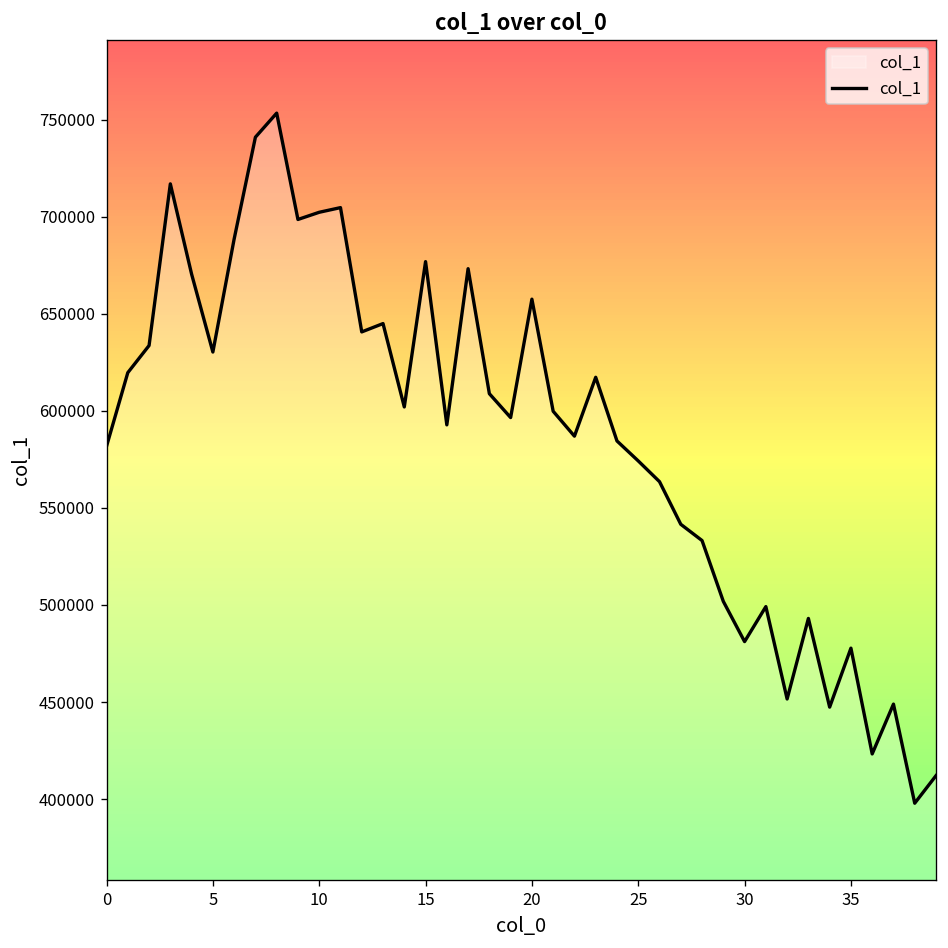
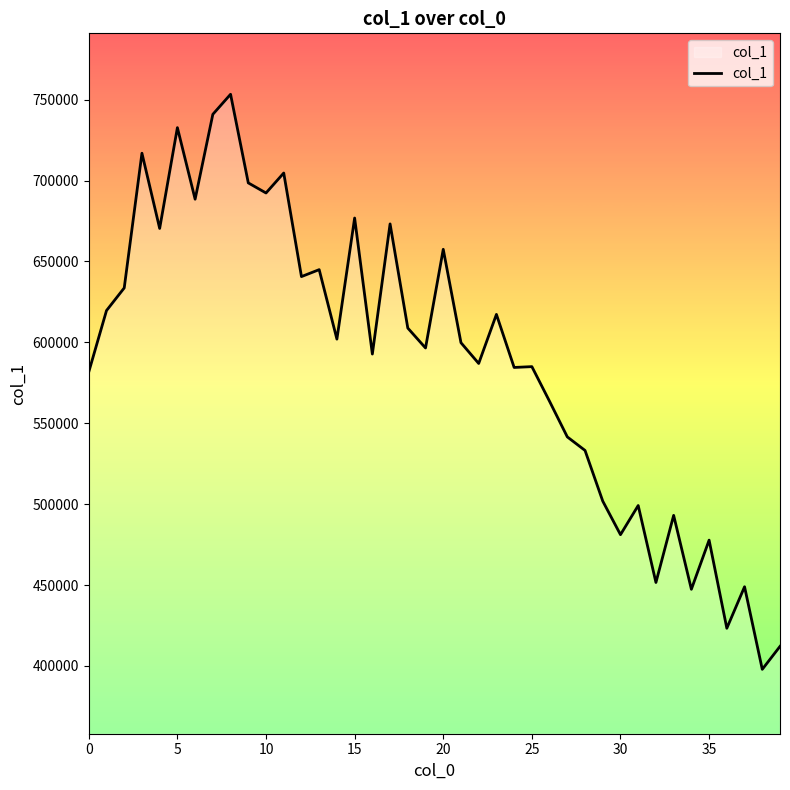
  {
    "0": 582000,
-   "5": 630000,
-   "10": 702000,
+   "5": 733000,
+   "10": 692000,
    "15": 677000,
    "20": 657000,
-   "25": 574000,
+   "25": 585000,
    "30": 481000,
    "35": 478000
  }
